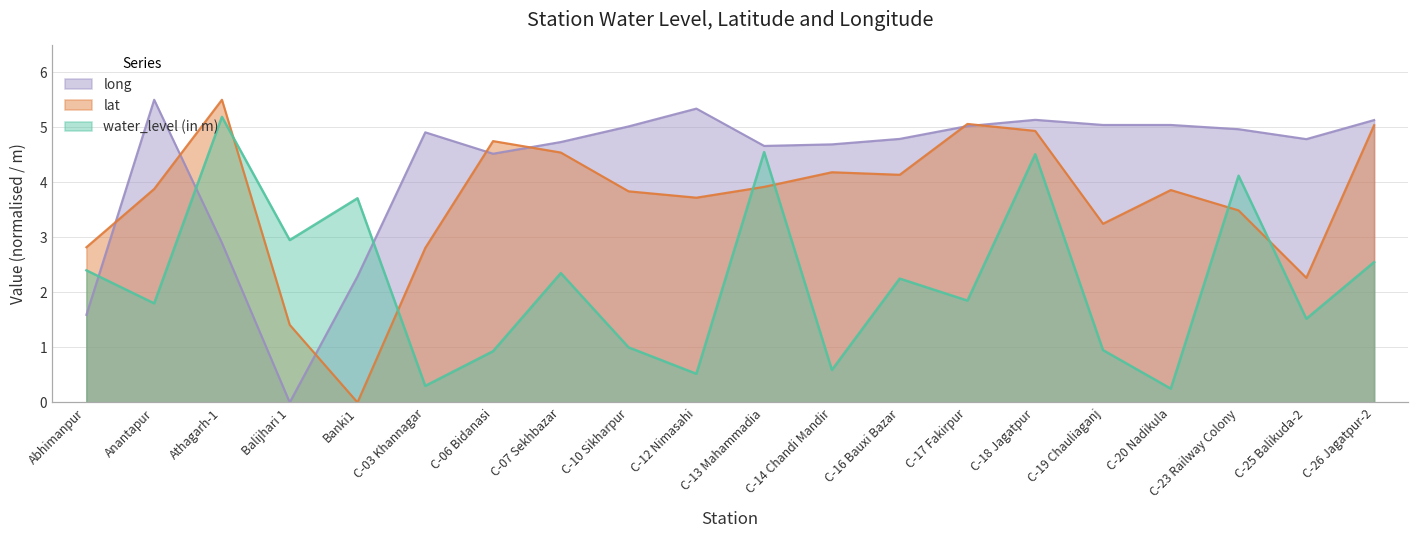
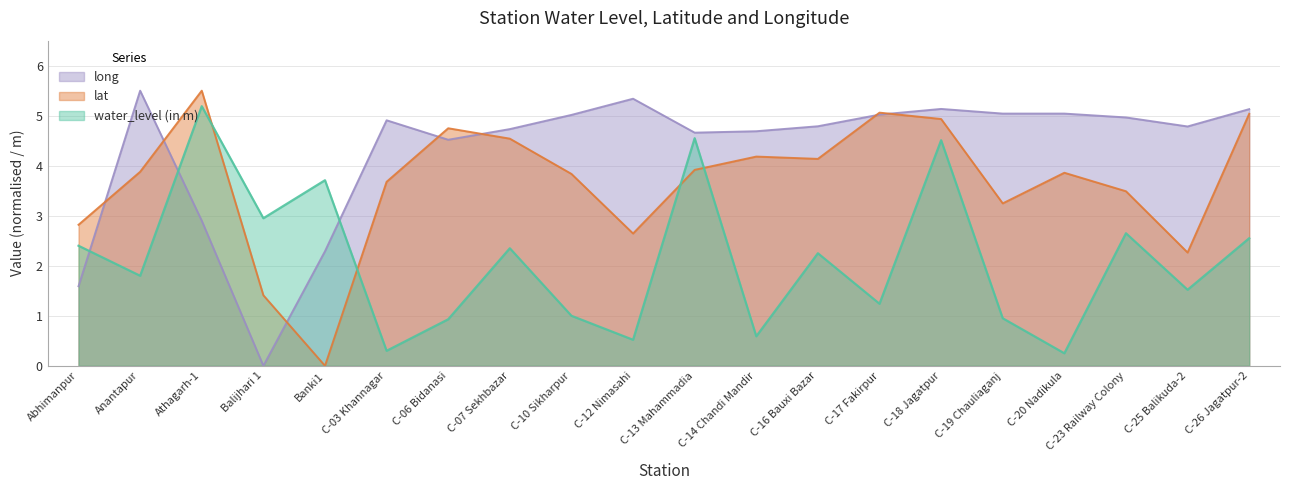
  {
    "long": {
      "Abhimanpur": 1.6,
      "Anantapur": 5.5,
      "Athagarh-1": 2.9,
      "Balijhari 1": 0.0,
      "Banki1": 2.3,
      "C-03 Khannagar": 4.9,
      "C-06 Bidanasi": 4.5,
      "C-07 Sekhbazar": 4.7,
      "C-10 Sikharpur": 5.0,
      "C-12 Nimasahi": 5.3,
      "C-13 Mahammadia": 4.7,
      "C-14 Chandi Mandir": 4.7,
      "C-16 Bauxi Bazar": 4.8,
      "C-18 Jagatpur": 5.1,
      "C-19 Chauliaganj": 5.0,
      "C-20 Nadikula": 5.0,
      "C-23 Railway Colony": 5.0,
      "C-25 Balikuda-2": 4.8,
      "C-26 Jagatpur-2": 5.1
    },
    "lat": {
      "Abhimanpur": 2.8,
      "Anantapur": 3.9,
      "Athagarh-1": 5.5,
      "Balijhari 1": 1.4,
      "Banki1": 0.0,
-     "C-03 Khannagar": 2.8,
+     "C-03 Khannagar": 3.7,
      "C-06 Bidanasi": 4.7,
      "C-07 Sekhbazar": 4.5,
      "C-10 Sikharpur": 3.8,
-     "C-12 Nimasahi": 3.7,
+     "C-12 Nimasahi": 2.6,
      "C-13 Mahammadia": 3.9,
      "C-14 Chandi Mandir": 4.2,
      "C-16 Bauxi Bazar": 4.1,
      "C-18 Jagatpur": 4.9,
      "C-19 Chauliaganj": 3.2,
      "C-20 Nadikula": 3.9,
      "C-23 Railway Colony": 3.5,
      "C-25 Balikuda-2": 2.3,
      "C-26 Jagatpur-2": 5.0
    },
    "water_level (in m)": {
      "Abhimanpur": 2.4,
      "Anantapur": 1.8,
      "Athagarh-1": 5.2,
      "Balijhari 1": 3.0,
      "Banki1": 3.7,
      "C-03 Khannagar": 0.3,
      "C-06 Bidanasi": 0.9,
      "C-07 Sekhbazar": 2.4,
      "C-10 Sikharpur": 1.0,
      "C-12 Nimasahi": 0.5,
      "C-13 Mahammadia": 4.6,
      "C-14 Chandi Mandir": 0.6,
      "C-16 Bauxi Bazar": 2.3,
-     "C-17 Fakirpur": 1.9,
+     "C-17 Fakirpur": 1.2,
      "C-18 Jagatpur": 4.5,
      "C-19 Chauliaganj": 1.0,
      "C-20 Nadikula": 0.3,
-     "C-23 Railway Colony": 4.1,
+     "C-23 Railway Colony": 2.7,
      "C-25 Balikuda-2": 1.5,
      "C-26 Jagatpur-2": 2.6
    }
  }
